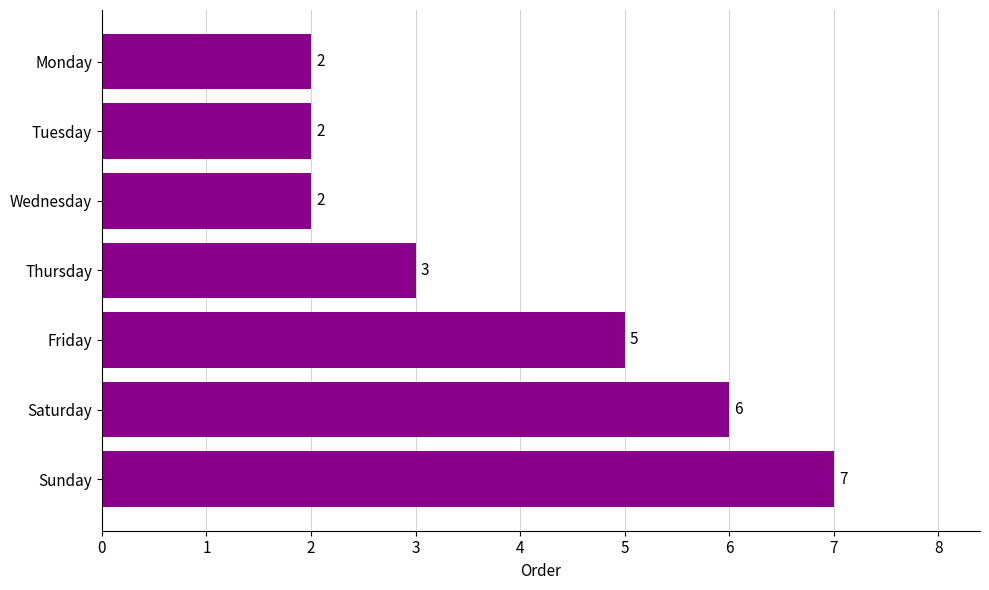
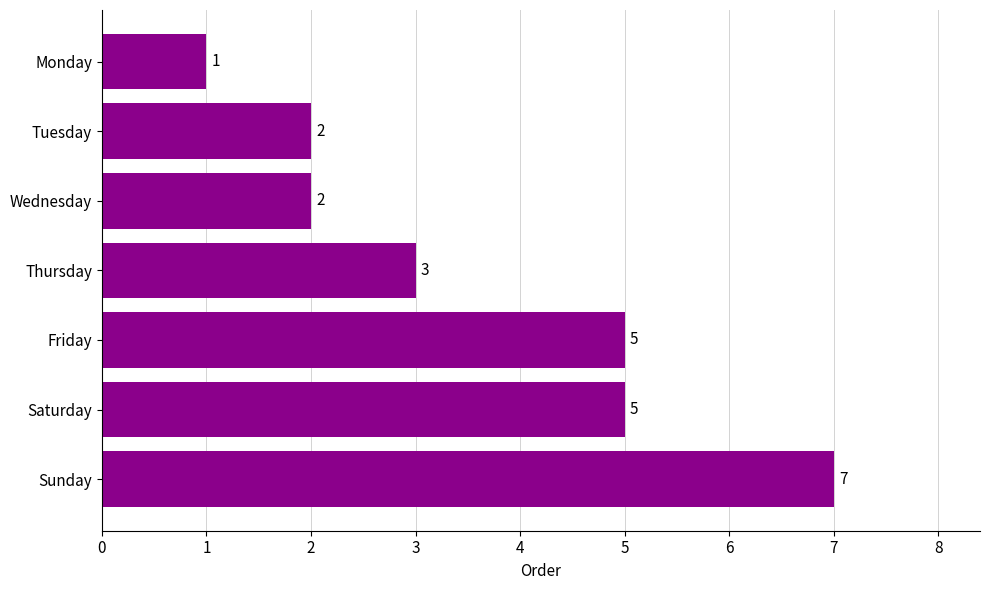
  {
-   "Monday": 2,
+   "Monday": 1,
    "Tuesday": 2,
    "Wednesday": 2,
    "Thursday": 3,
    "Friday": 5,
-   "Saturday": 6,
+   "Saturday": 5,
    "Sunday": 7
  }
